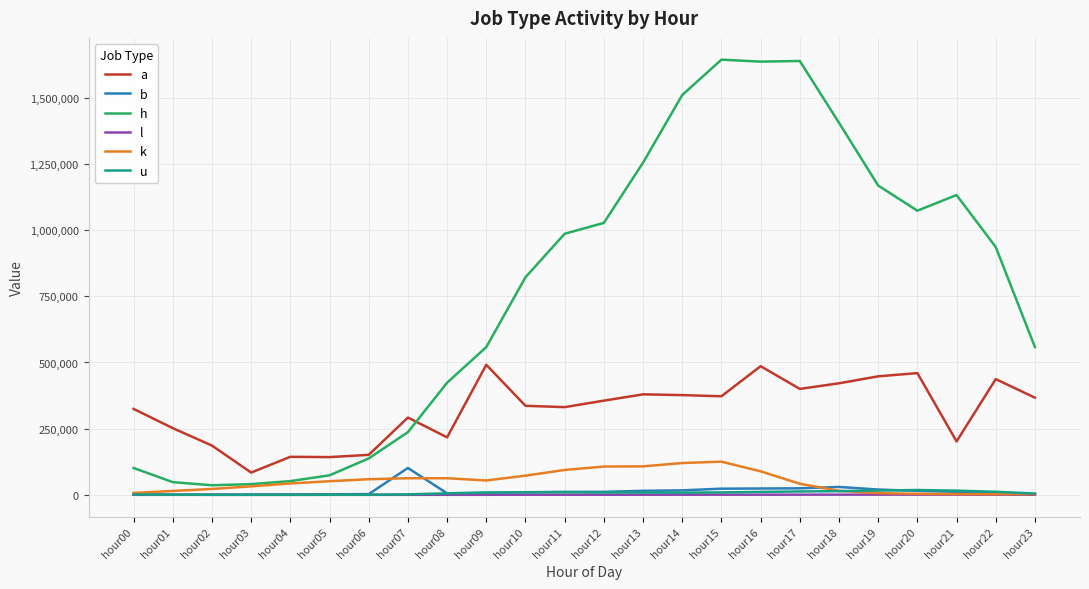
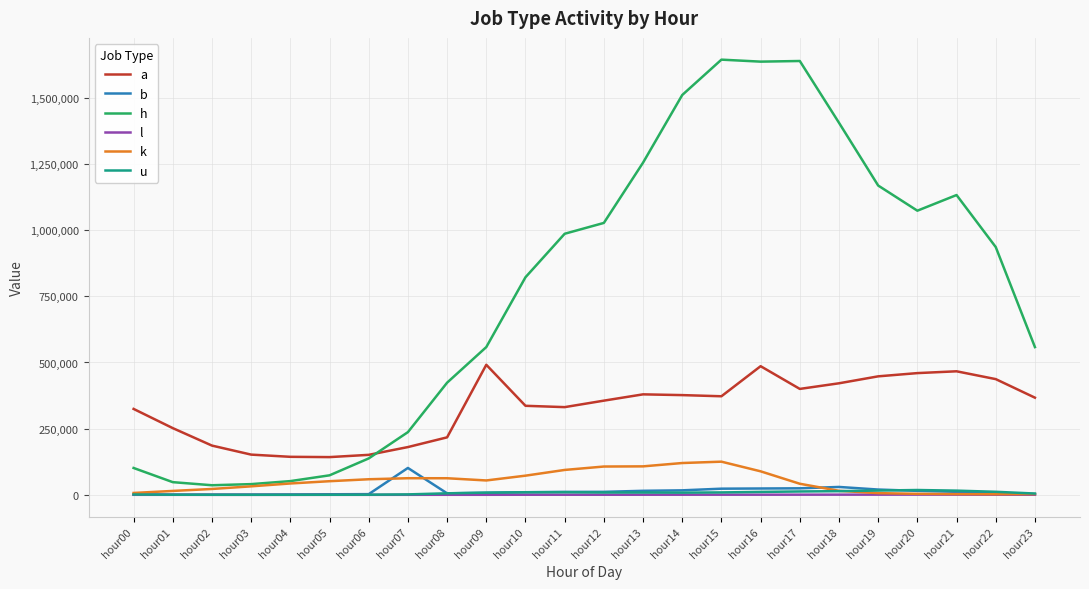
  {
    "a": {
      "hour00": "320,000",
      "hour01": "250,000",
      "hour02": "190,000",
-     "hour03": "80,000",
+     "hour03": "150,000",
      "hour04": "140,000",
      "hour05": "140,000",
      "hour06": "150,000",
-     "hour07": "290,000",
+     "hour07": "180,000",
      "hour08": "220,000",
      "hour09": "490,000",
      "hour10": "340,000",
      "hour11": "330,000",
      "hour12": "360,000",
      "hour13": "380,000",
      "hour14": "380,000",
      "hour15": "370,000",
      "hour16": "490,000",
      "hour17": "400,000",
      "hour18": "420,000",
      "hour19": "450,000",
      "hour20": "460,000",
-     "hour21": "200,000",
+     "hour21": "470,000",
      "hour22": "440,000",
      "hour23": "370,000"
    },
    "b": {
      "hour07": "100,000",
      "hour15": "20,000",
      "hour16": "20,000",
      "hour17": "20,000",
      "hour18": "30,000"
    },
    "l": {
      "hour16": "0",
      "hour17": "0",
      "hour18": "0"
    },
    "k": {
      "hour01": "10,000",
      "hour02": "20,000",
      "hour05": "50,000",
      "hour06": "60,000",
      "hour07": "60,000",
      "hour08": "60,000",
      "hour09": "50,000",
      "hour10": "70,000",
      "hour11": "90,000",
      "hour12": "110,000",
      "hour13": "110,000",
      "hour14": "120,000",
      "hour15": "130,000",
      "hour16": "90,000",
      "hour17": "40,000"
    }
  }
